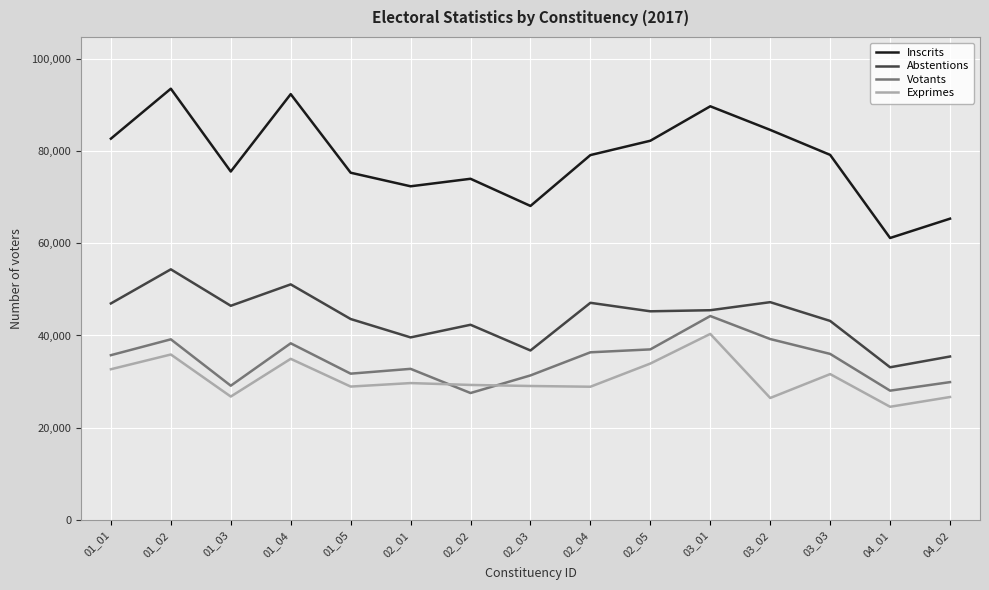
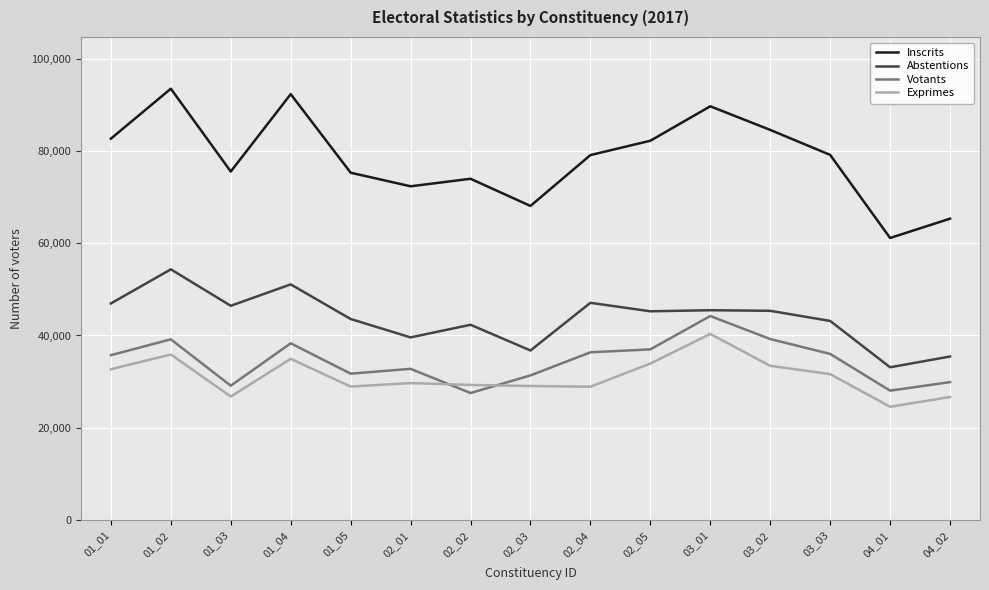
  {
    "Inscrits": {
      "01_01": "83,000",
      "01_02": "94,000",
      "01_03": "76,000",
      "01_04": "92,000",
      "01_05": "75,000",
      "02_01": "72,000",
      "02_02": "74,000",
      "02_03": "68,000",
      "02_04": "79,000",
      "02_05": "82,000",
      "03_01": "90,000",
      "03_02": "85,000",
      "03_03": "79,000",
      "04_01": "61,000",
      "04_02": "65,000"
    },
    "Abstentions": {
      "01_01": "47,000",
      "01_02": "54,000",
      "01_03": "46,000",
      "01_04": "51,000",
      "01_05": "44,000",
      "02_01": "40,000",
      "02_02": "42,000",
      "02_03": "37,000",
      "02_04": "47,000",
      "02_05": "45,000",
      "03_01": "45,000",
-     "03_02": "47,000",
+     "03_02": "45,000",
      "03_03": "43,000",
      "04_01": "33,000",
      "04_02": "35,000"
    },
    "Votants": {
      "01_01": "36,000",
      "01_02": "39,000",
      "01_03": "29,000",
      "01_04": "38,000",
      "01_05": "32,000",
      "02_01": "33,000",
      "02_02": "28,000",
      "02_03": "31,000",
      "02_04": "36,000",
      "02_05": "37,000",
      "03_01": "44,000",
      "03_02": "39,000",
      "03_03": "36,000",
      "04_01": "28,000",
      "04_02": "30,000"
    },
    "Exprimes": {
      "01_01": "33,000",
      "01_02": "36,000",
      "01_03": "27,000",
      "01_04": "35,000",
      "01_05": "29,000",
      "02_01": "30,000",
      "02_02": "29,000",
      "02_03": "29,000",
      "02_04": "29,000",
      "02_05": "34,000",
      "03_01": "40,000",
-     "03_02": "26,000",
+     "03_02": "33,000",
      "03_03": "32,000",
      "04_01": "25,000",
      "04_02": "27,000"
    }
  }
